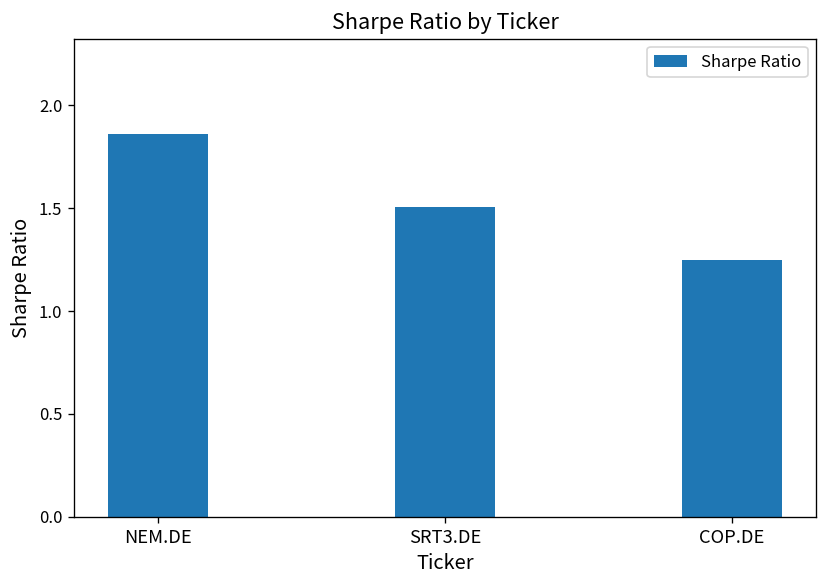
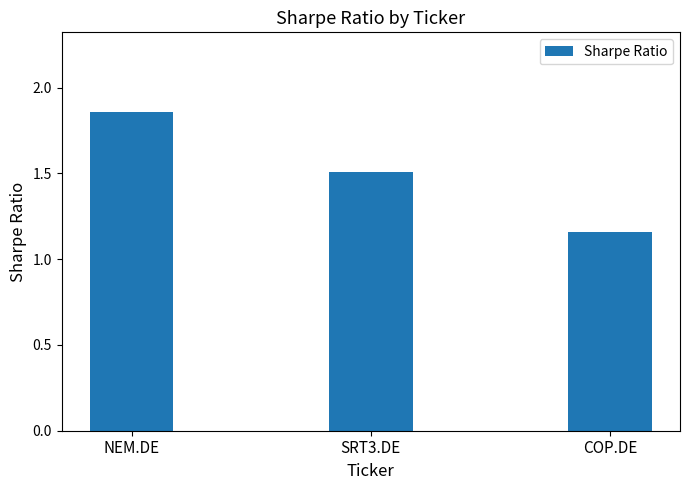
  {
    "NEM.DE": 1.86,
    "SRT3.DE": 1.51,
-   "COP.DE": 1.25
+   "COP.DE": 1.16
  }
